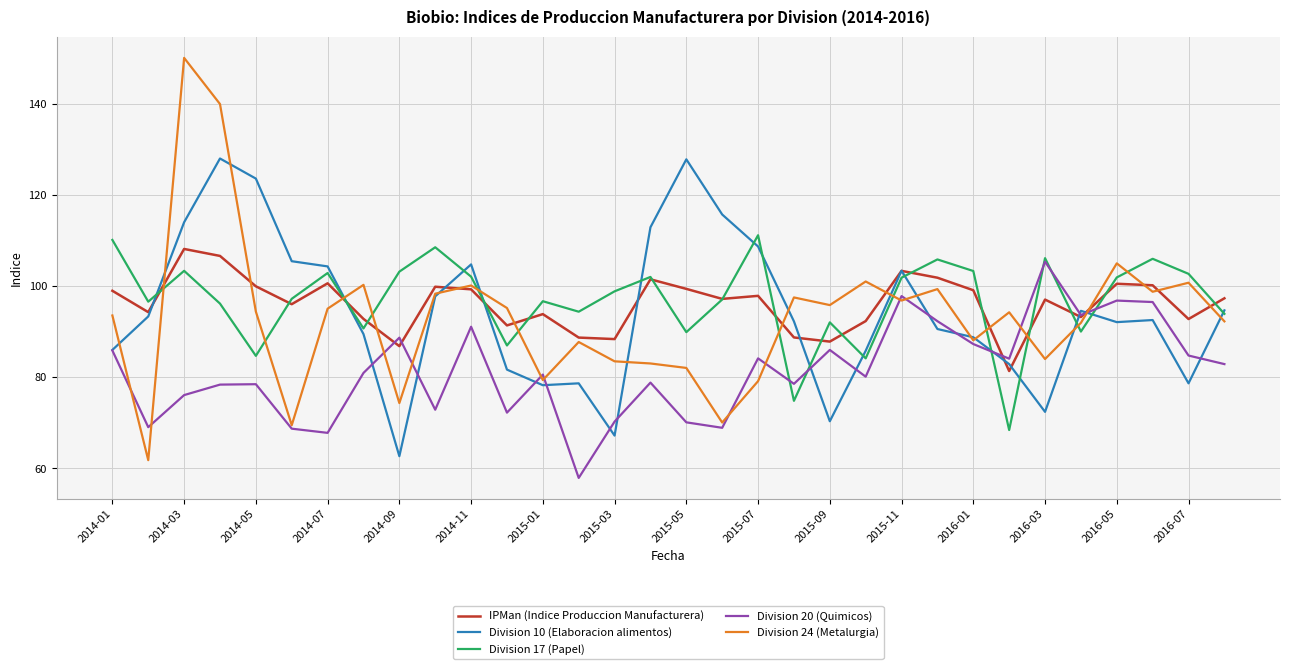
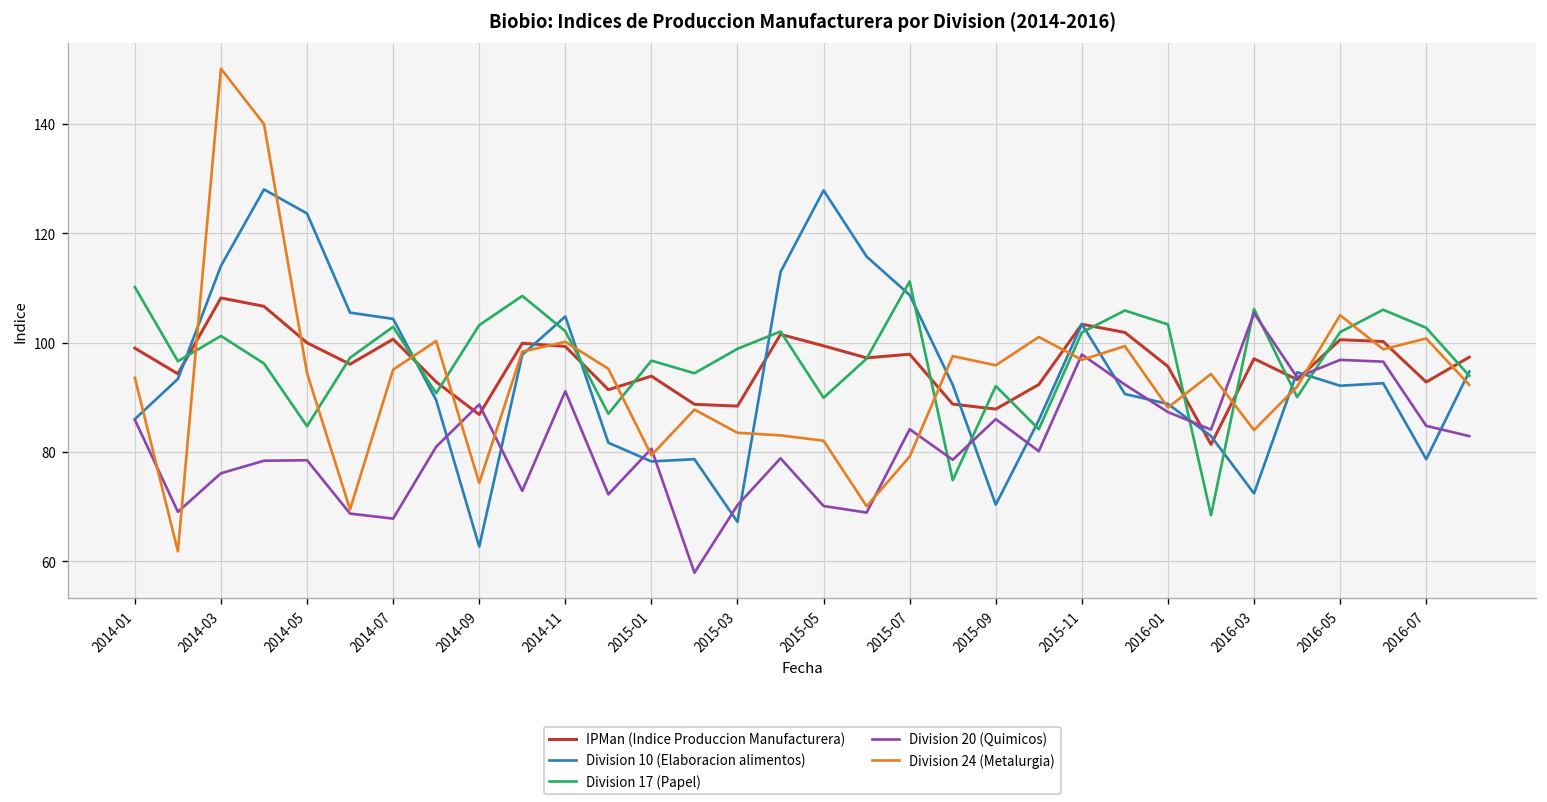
  {
    "IPMan (Indice Produccion Manufacturera)": {
      "2014-01": 99,
      "2014-03": 108,
      "2014-05": 100,
      "2014-07": 101,
      "2014-09": 87,
      "2014-11": 99,
      "2015-01": 94,
      "2015-03": 88,
      "2015-05": 99,
      "2015-07": 98,
      "2015-09": 88,
-     "2016-01": 99,
+     "2016-01": 96,
      "2016-03": 97,
      "2016-05": 101,
      "2016-07": 93
    },
    "Division 10 (Elaboracion alimentos)": {
      "2014-03": 114,
      "2014-05": 124,
      "2014-07": 104,
      "2014-09": 63,
      "2014-11": 105,
      "2015-01": 78,
      "2015-03": 67,
      "2015-05": 128,
      "2015-07": 109,
      "2015-09": 70,
      "2016-01": 89,
      "2016-03": 72,
      "2016-05": 92,
      "2016-07": 79
    },
    "Division 17 (Papel)": {
      "2014-01": 110,
-     "2014-03": 103,
+     "2014-03": 101,
      "2014-05": 85,
      "2014-07": 103,
      "2014-09": 103,
      "2014-11": 102,
      "2015-01": 97,
      "2015-03": 99,
      "2015-05": 90,
      "2015-07": 111,
      "2015-09": 92,
      "2015-11": 102,
      "2016-01": 103,
      "2016-03": 106,
      "2016-05": 102,
      "2016-07": 103
    },
    "Division 20 (Quimicos)": {
      "2014-03": 76,
      "2014-05": 78,
      "2014-07": 68,
      "2014-09": 89,
      "2014-11": 91,
      "2015-01": 81,
      "2015-03": 70,
      "2015-05": 70,
      "2015-07": 84,
      "2015-09": 86,
      "2015-11": 98,
      "2016-01": 87,
      "2016-03": 105,
      "2016-05": 97,
      "2016-07": 85
    },
    "Division 24 (Metalurgia)": {
      "2014-01": 94,
      "2014-03": 150,
      "2014-05": 94,
      "2014-07": 95,
      "2014-09": 74,
      "2014-11": 100,
      "2015-01": 79,
      "2015-03": 84,
      "2015-05": 82,
      "2015-07": 79,
      "2015-09": 96,
      "2015-11": 97,
      "2016-01": 88,
      "2016-03": 84,
      "2016-05": 105,
      "2016-07": 101
    }
  }
